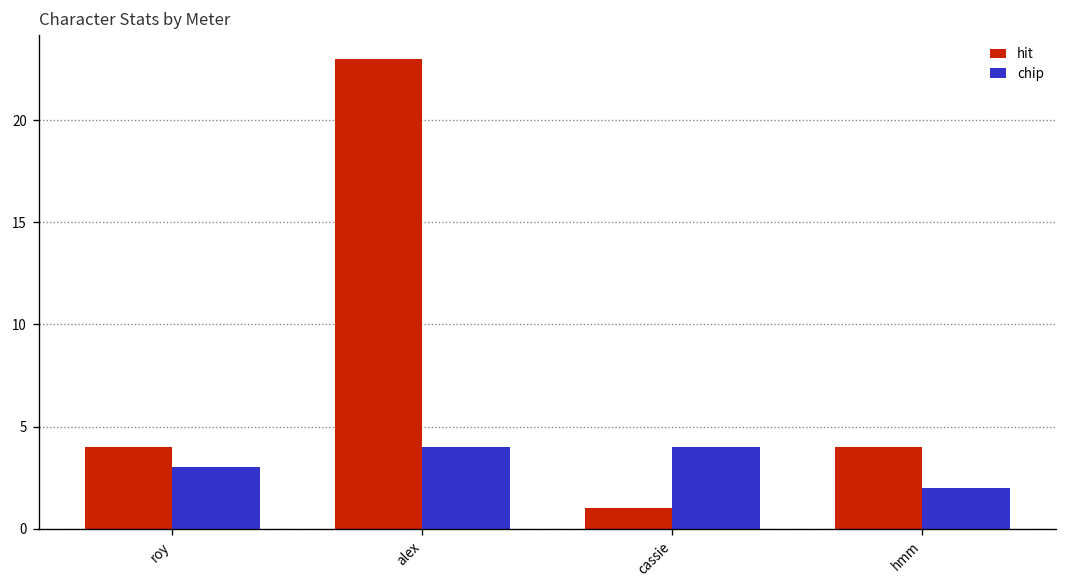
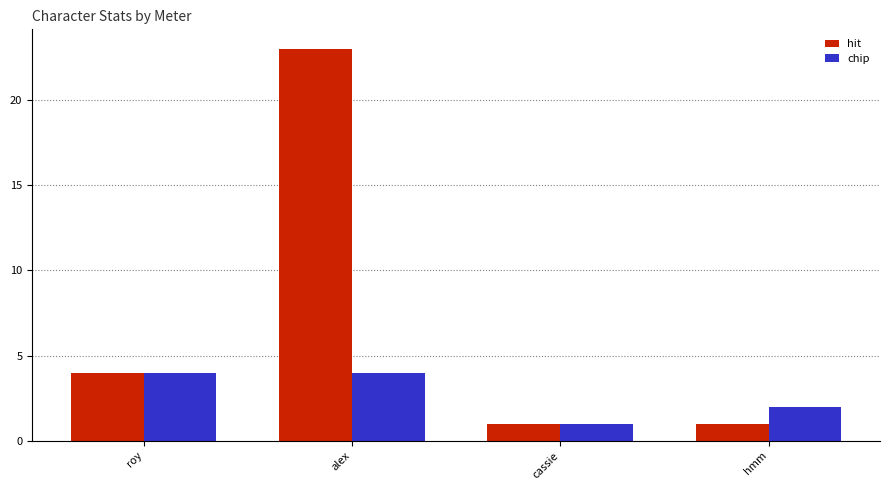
  {
    "hit": {
      "roy": 4,
      "alex": 23,
      "cassie": 1,
-     "hmm": 4
+     "hmm": 1
    },
    "chip": {
-     "roy": 3,
+     "roy": 4,
      "alex": 4,
-     "cassie": 4,
+     "cassie": 1,
      "hmm": 2
    }
  }
